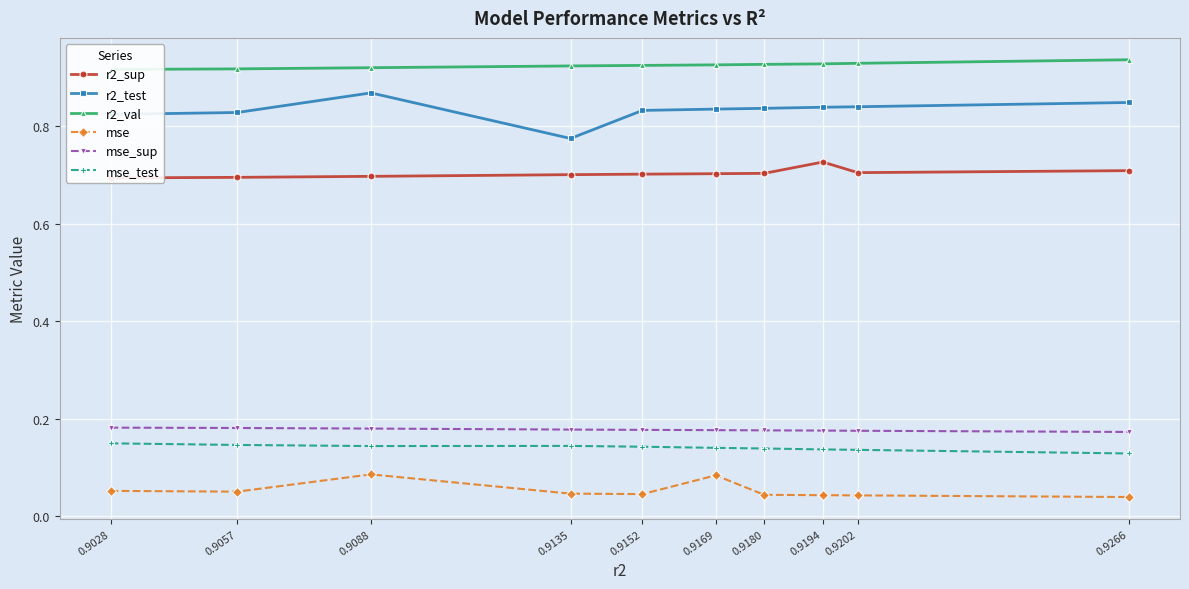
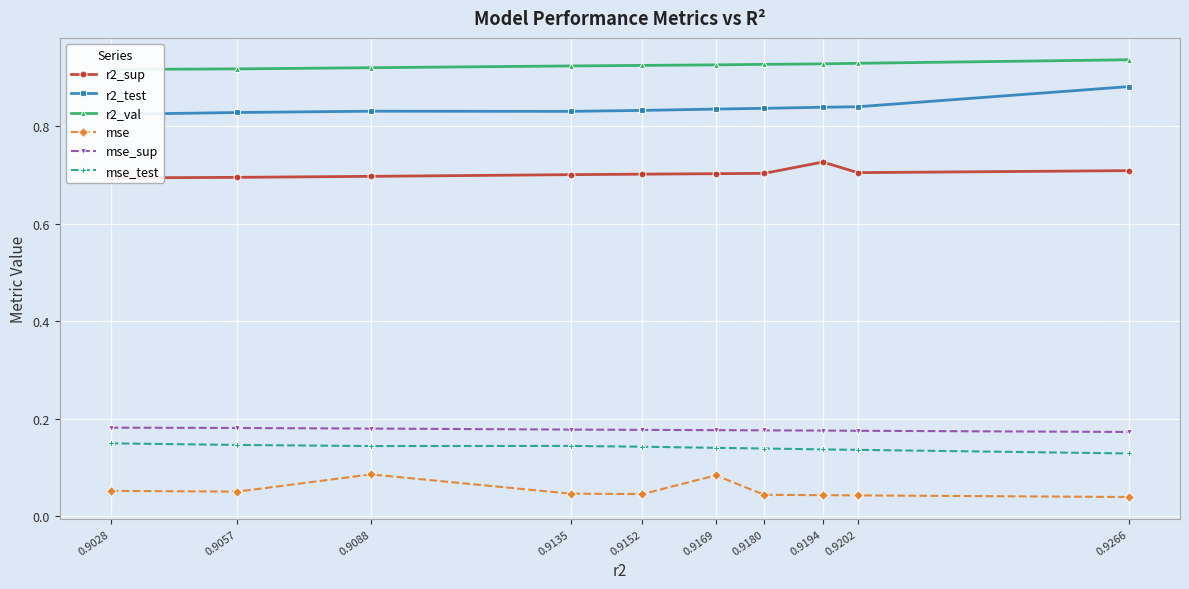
  {
    "r2_sup": {
      "0.9057": 0.70,
      "0.9088": 0.70,
      "0.9135": 0.70,
      "0.9152": 0.70,
      "0.9169": 0.70,
      "0.9180": 0.70,
      "0.9194": 0.73,
      "0.9202": 0.71,
      "0.9266": 0.71
    },
    "r2_test": {
      "0.9057": 0.83,
-     "0.9088": 0.87,
-     "0.9135": 0.78,
+     "0.9088": 0.83,
+     "0.9135": 0.83,
      "0.9152": 0.83,
      "0.9169": 0.84,
      "0.9180": 0.84,
      "0.9194": 0.84,
      "0.9202": 0.84,
-     "0.9266": 0.85
+     "0.9266": 0.88
    },
    "mse": {
      "0.9028": 0.05,
      "0.9057": 0.05,
      "0.9088": 0.09,
      "0.9135": 0.05,
      "0.9152": 0.04,
      "0.9169": 0.08,
      "0.9180": 0.04,
      "0.9194": 0.04,
      "0.9202": 0.04,
      "0.9266": 0.04
    },
    "mse_sup": {
      "0.9028": 0.18,
      "0.9057": 0.18,
      "0.9088": 0.18,
      "0.9135": 0.18,
      "0.9152": 0.18,
      "0.9169": 0.18,
      "0.9180": 0.18,
      "0.9194": 0.18,
      "0.9202": 0.18,
      "0.9266": 0.17
    }
  }
